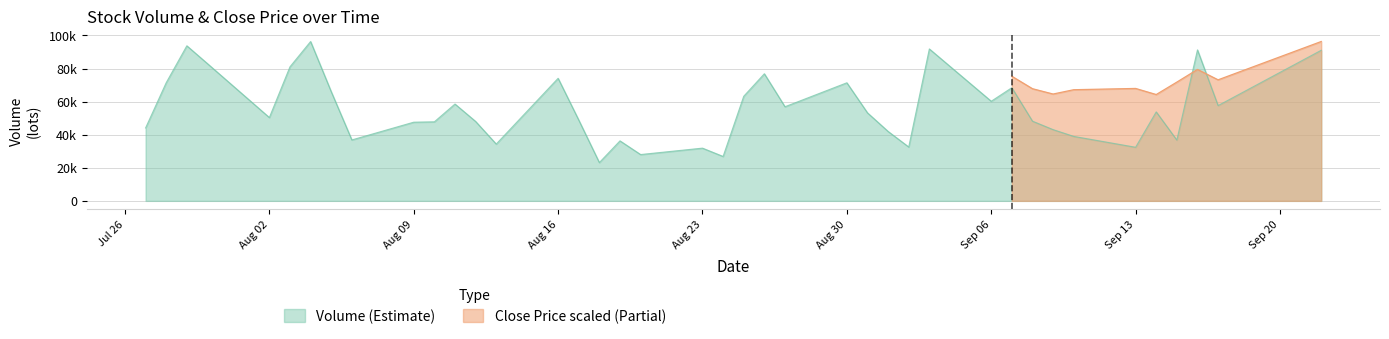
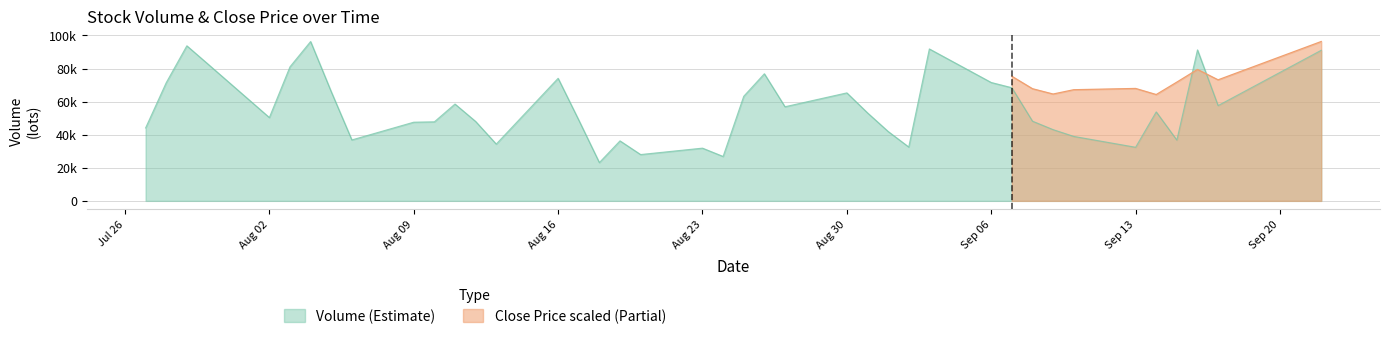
  {
    "Volume (Estimate)": {
      "Aug 02": 50000,
      "Aug 09": 48000,
      "Aug 16": 74000,
      "Aug 23": 32000,
-     "Aug 30": 71000,
-     "Sep 06": 60000,
+     "Aug 30": 65000,
+     "Sep 06": 72000,
      "Sep 13": 32000
    },
    "Close Price scaled (Partial)": {
      "Sep 13": 68000
    }
  }
